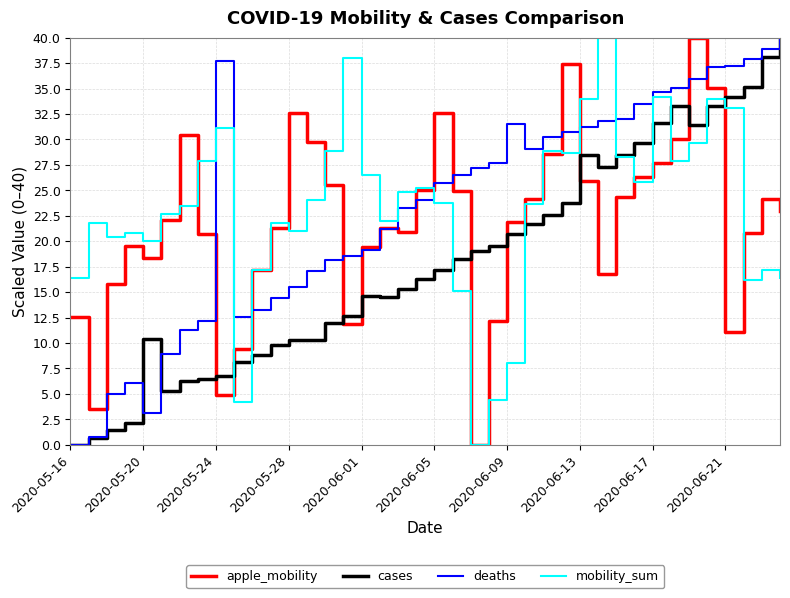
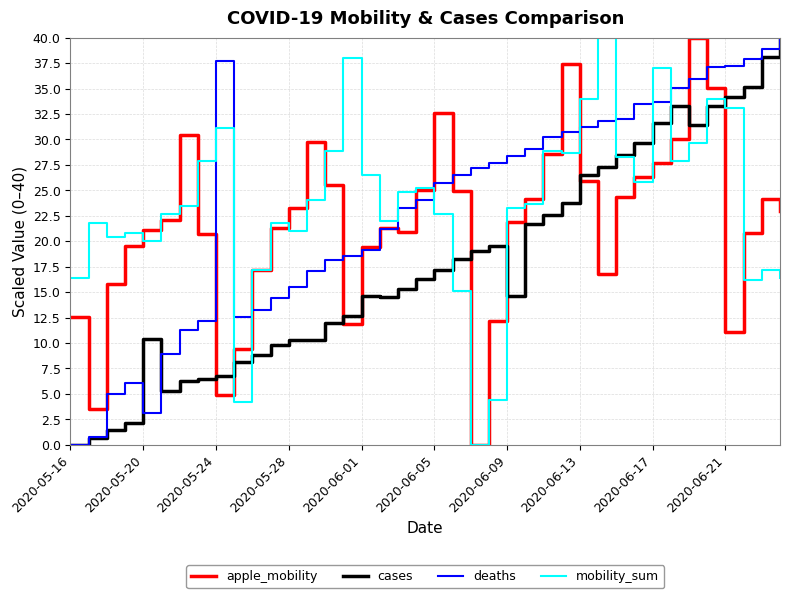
  {
    "apple_mobility": {
      "2020-05-16": 12.6,
-     "2020-05-20": 18.3,
+     "2020-05-20": 21.1,
      "2020-05-24": 4.8,
-     "2020-05-28": 32.6,
+     "2020-05-28": 23.2,
      "2020-06-01": 19.5,
      "2020-06-05": 32.6,
      "2020-06-09": 21.9,
      "2020-06-13": 25.9,
      "2020-06-17": 27.7,
      "2020-06-21": 11.1
    },
    "cases": {
      "2020-05-20": 10.3,
      "2020-05-24": 6.8,
      "2020-05-28": 10.3,
      "2020-06-01": 14.7,
      "2020-06-05": 17.2,
-     "2020-06-09": 20.7,
-     "2020-06-13": 28.5,
+     "2020-06-09": 14.6,
+     "2020-06-13": 26.5,
      "2020-06-17": 31.6,
      "2020-06-21": 34.1
    },
    "deaths": {
      "2020-05-20": 3.2,
      "2020-05-24": 37.7,
      "2020-05-28": 15.5,
      "2020-06-01": 19.1,
      "2020-06-05": 25.7,
-     "2020-06-09": 31.6,
+     "2020-06-09": 28.4,
      "2020-06-13": 31.2,
-     "2020-06-17": 34.7,
+     "2020-06-17": 33.6,
      "2020-06-21": 37.2
    },
    "mobility_sum": {
      "2020-05-16": 16.4,
      "2020-05-20": 20.0,
      "2020-05-24": 31.1,
      "2020-05-28": 21.0,
      "2020-06-01": 26.5,
-     "2020-06-05": 23.8,
-     "2020-06-09": 8.0,
+     "2020-06-05": 22.6,
+     "2020-06-09": 23.2,
      "2020-06-13": 34.0,
-     "2020-06-17": 34.1,
+     "2020-06-17": 37.0,
      "2020-06-21": 33.1
    }
  }
